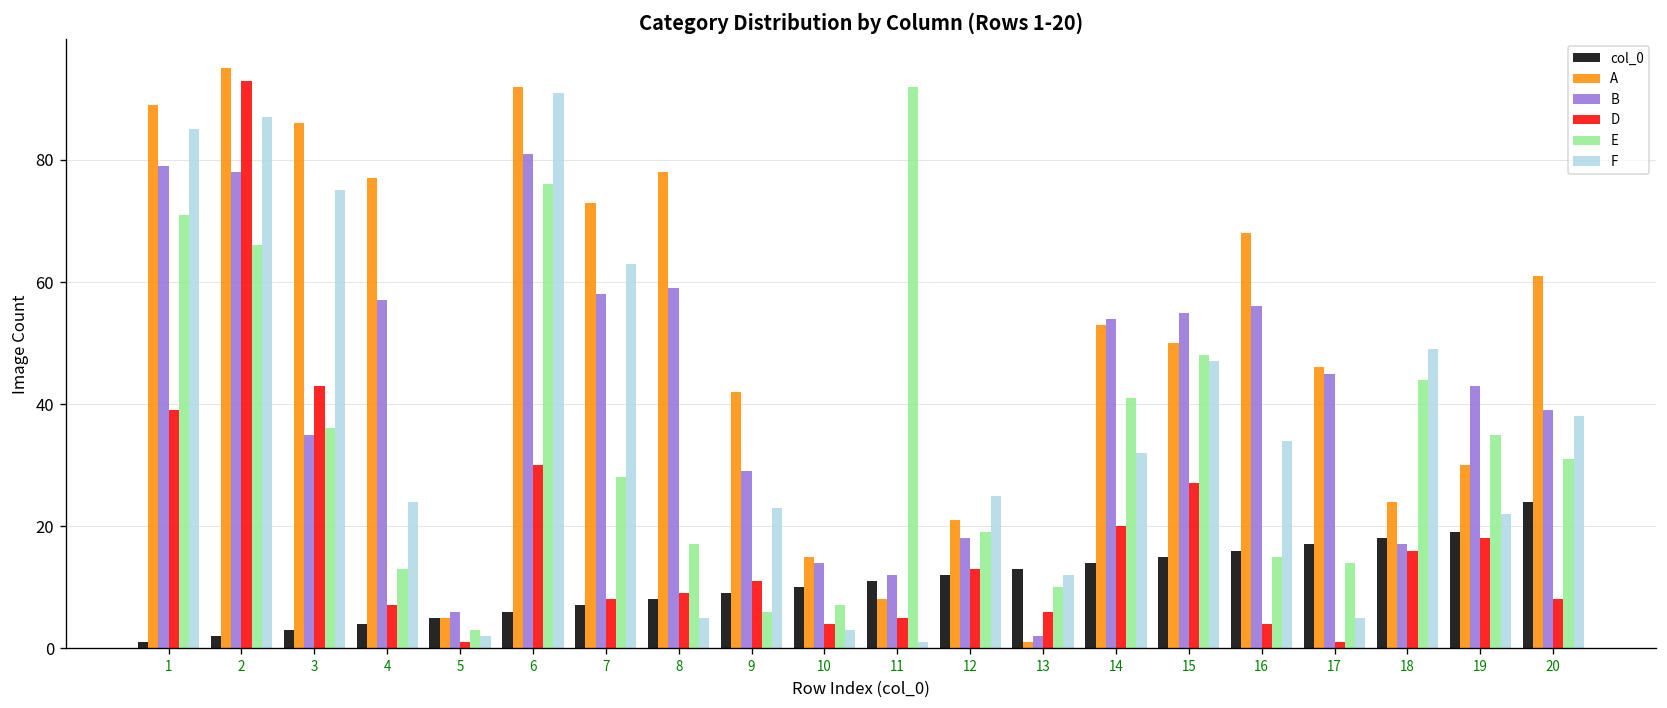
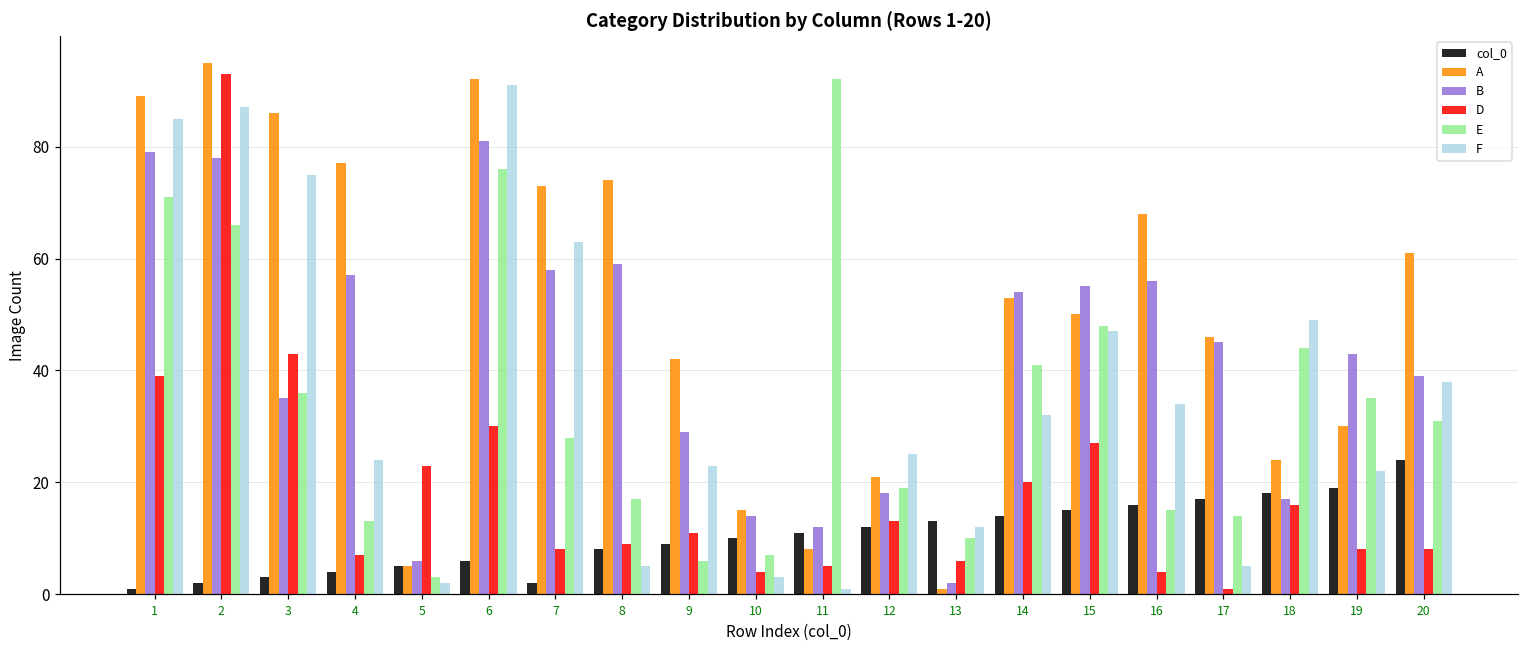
  {
    "col_0": {
      "1": 1,
      "2": 2,
      "3": 3,
      "4": 4,
      "5": 5,
      "6": 6,
-     "7": 7,
+     "7": 2,
      "8": 8,
      "9": 9,
      "10": 10,
      "11": 11,
      "12": 12,
      "13": 13,
      "14": 14,
      "15": 15,
      "16": 16,
      "17": 17,
      "18": 18,
      "19": 19,
      "20": 24
    },
    "A": {
      "1": 89,
      "2": 95,
      "3": 86,
      "4": 77,
      "5": 5,
      "6": 92,
      "7": 73,
-     "8": 78,
+     "8": 74,
      "9": 42,
      "10": 15,
      "11": 8,
      "12": 21,
      "13": 1,
      "14": 53,
      "15": 50,
      "16": 68,
      "17": 46,
      "18": 24,
      "19": 30,
      "20": 61
    },
    "B": {
      "1": 79,
      "2": 78,
      "3": 35,
      "4": 57,
      "5": 6,
      "6": 81,
      "7": 58,
      "8": 59,
      "9": 29,
      "10": 14,
      "11": 12,
      "12": 18,
      "13": 2,
      "14": 54,
      "15": 55,
      "16": 56,
      "17": 45,
      "18": 17,
      "19": 43,
      "20": 39
    },
    "D": {
      "1": 39,
      "2": 93,
      "3": 43,
      "4": 7,
-     "5": 1,
+     "5": 23,
      "6": 30,
      "7": 8,
      "8": 9,
      "9": 11,
      "10": 4,
      "11": 5,
      "12": 13,
      "13": 6,
      "14": 20,
      "15": 27,
      "16": 4,
      "17": 1,
      "18": 16,
-     "19": 18,
+     "19": 8,
      "20": 8
    },
    "E": {
      "1": 71,
      "2": 66,
      "3": 36,
      "4": 13,
      "5": 3,
      "6": 76,
      "7": 28,
      "8": 17,
      "9": 6,
      "10": 7,
      "11": 92,
      "12": 19,
      "13": 10,
      "14": 41,
      "15": 48,
      "16": 15,
      "17": 14,
      "18": 44,
      "19": 35,
      "20": 31
    },
    "F": {
      "1": 85,
      "2": 87,
      "3": 75,
      "4": 24,
      "5": 2,
      "6": 91,
      "7": 63,
      "8": 5,
      "9": 23,
      "10": 3,
      "11": 1,
      "12": 25,
      "13": 12,
      "14": 32,
      "15": 47,
      "16": 34,
      "17": 5,
      "18": 49,
      "19": 22,
      "20": 38
    }
  }
